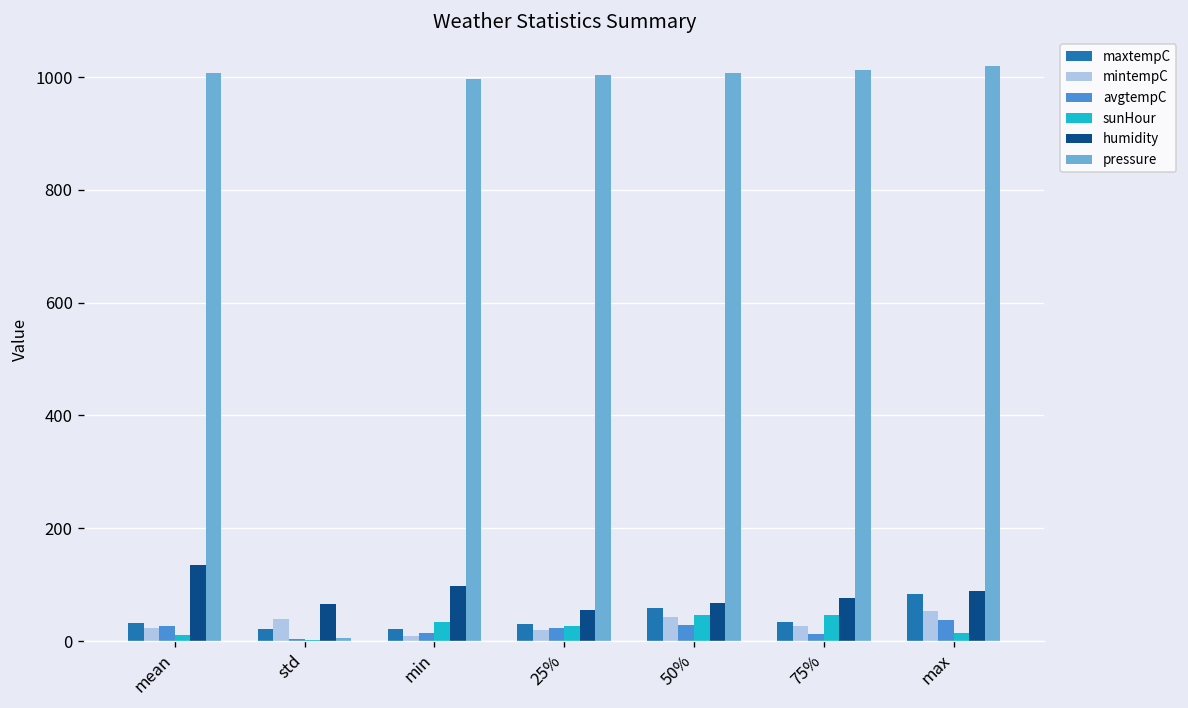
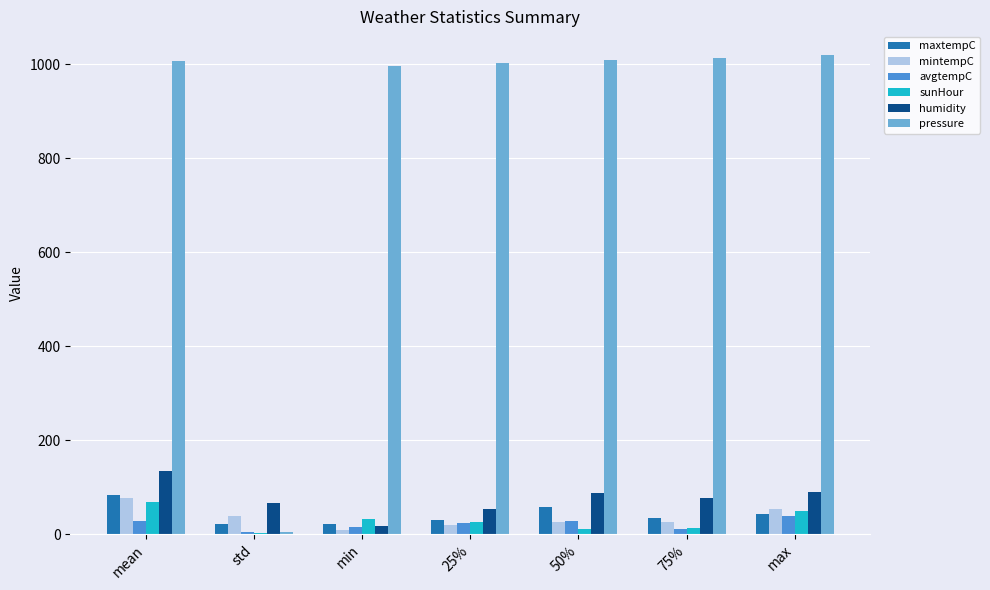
  {
    "maxtempC": {
-     "mean": 30,
+     "mean": 80,
      "std": 20,
      "min": 20,
      "25%": 30,
      "50%": 60,
      "75%": 30,
-     "max": 80
+     "max": 40
    },
    "mintempC": {
-     "mean": 20,
+     "mean": 80,
      "std": 40,
      "min": 10,
      "25%": 20,
-     "50%": 40,
+     "50%": 30,
      "75%": 30,
      "max": 50
    },
    "sunHour": {
-     "mean": 10,
+     "mean": 70,
      "min": 30,
      "25%": 30,
-     "50%": 50,
-     "75%": 50,
-     "max": 10
+     "50%": 10,
+     "75%": 10,
+     "max": 50
    },
    "humidity": {
      "mean": 130,
      "std": 70,
-     "min": 100,
+     "min": 20,
      "25%": 50,
-     "50%": 70,
+     "50%": 90,
      "75%": 80,
      "max": 90
    }
  }
